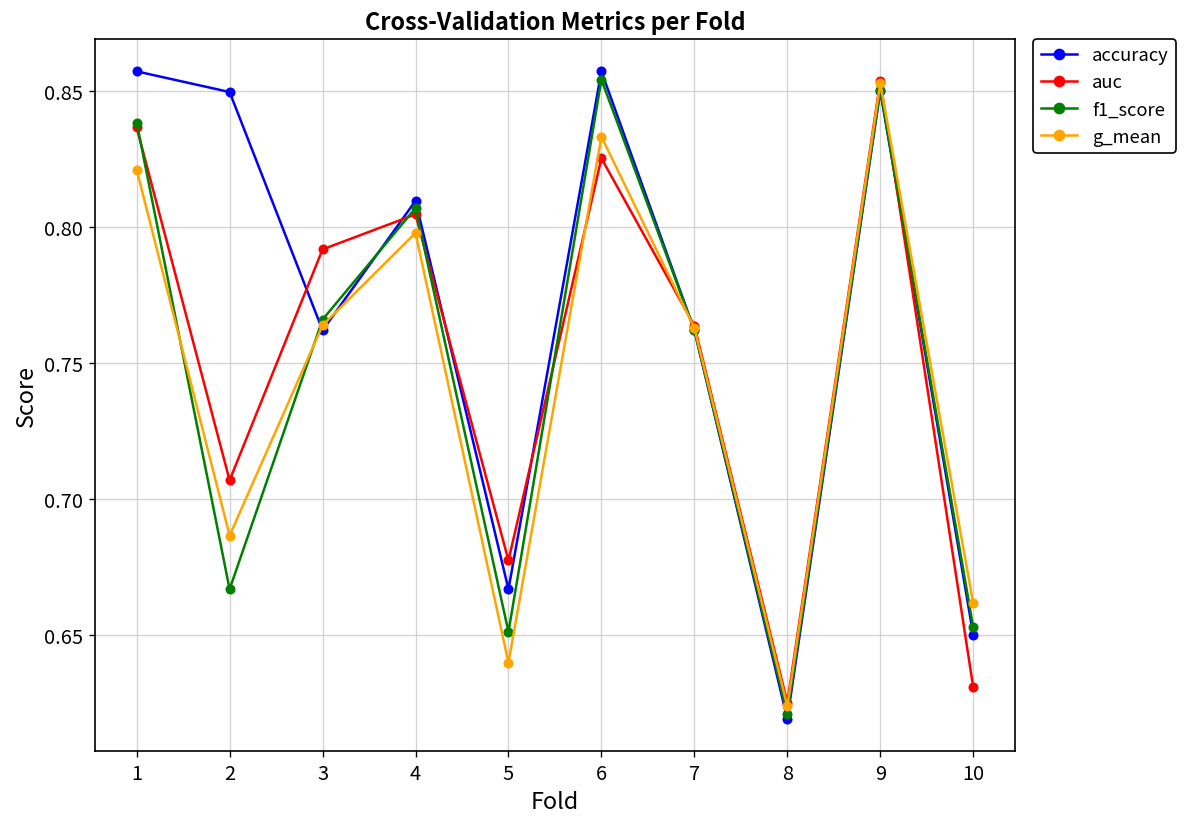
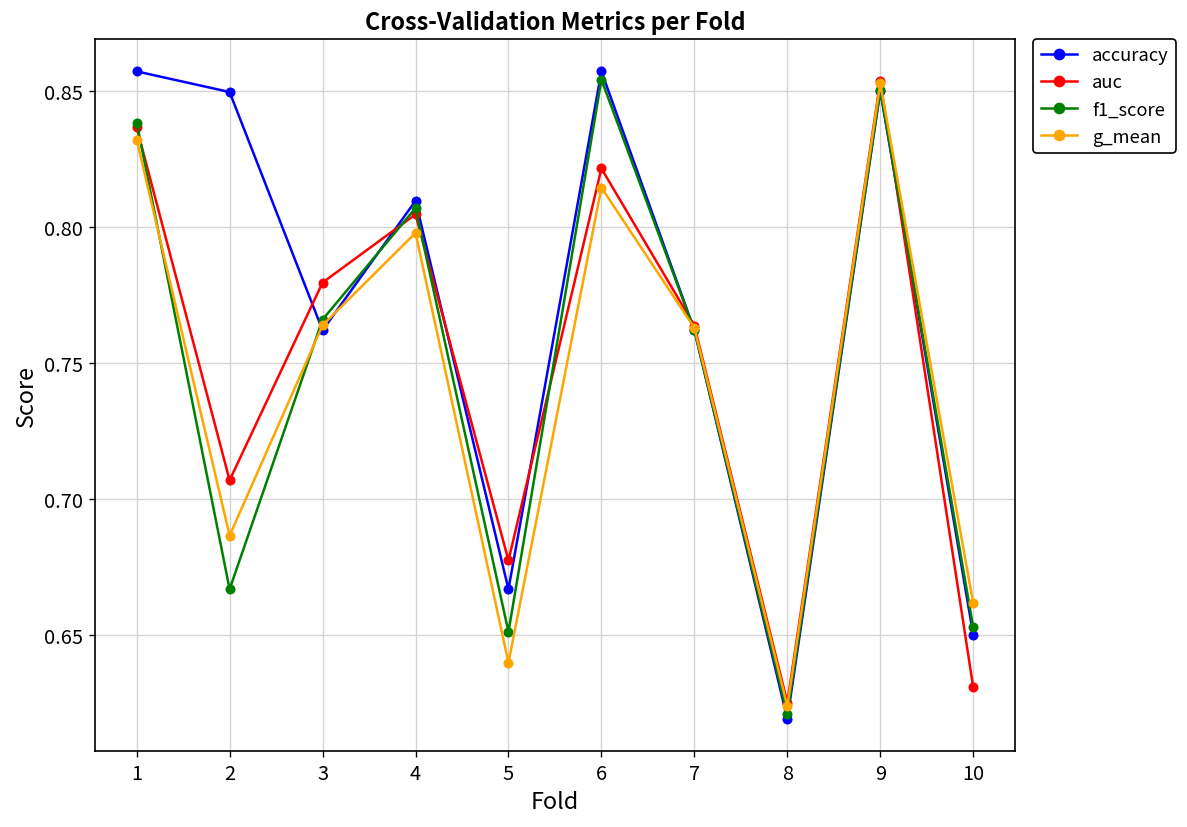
  {
    "accuracy": {
      "1": 0.857,
      "2": 0.850,
      "3": 0.762,
      "4": 0.810,
      "5": 0.667,
      "6": 0.857,
      "8": 0.619,
      "10": 0.650
    },
    "auc": {
      "1": 0.837,
      "2": 0.707,
-     "3": 0.792,
+     "3": 0.779,
      "4": 0.805,
      "5": 0.677,
-     "6": 0.825,
+     "6": 0.821,
      "8": 0.625,
      "10": 0.631
    },
    "f1_score": {
      "1": 0.838,
      "2": 0.667,
      "3": 0.766,
      "4": 0.807,
      "5": 0.651,
      "6": 0.854,
      "8": 0.621,
      "10": 0.653
    },
    "g_mean": {
-     "1": 0.821,
+     "1": 0.832,
      "2": 0.686,
      "3": 0.764,
      "4": 0.798,
      "5": 0.640,
-     "6": 0.833,
+     "6": 0.814,
      "8": 0.624,
      "10": 0.661
    }
  }
